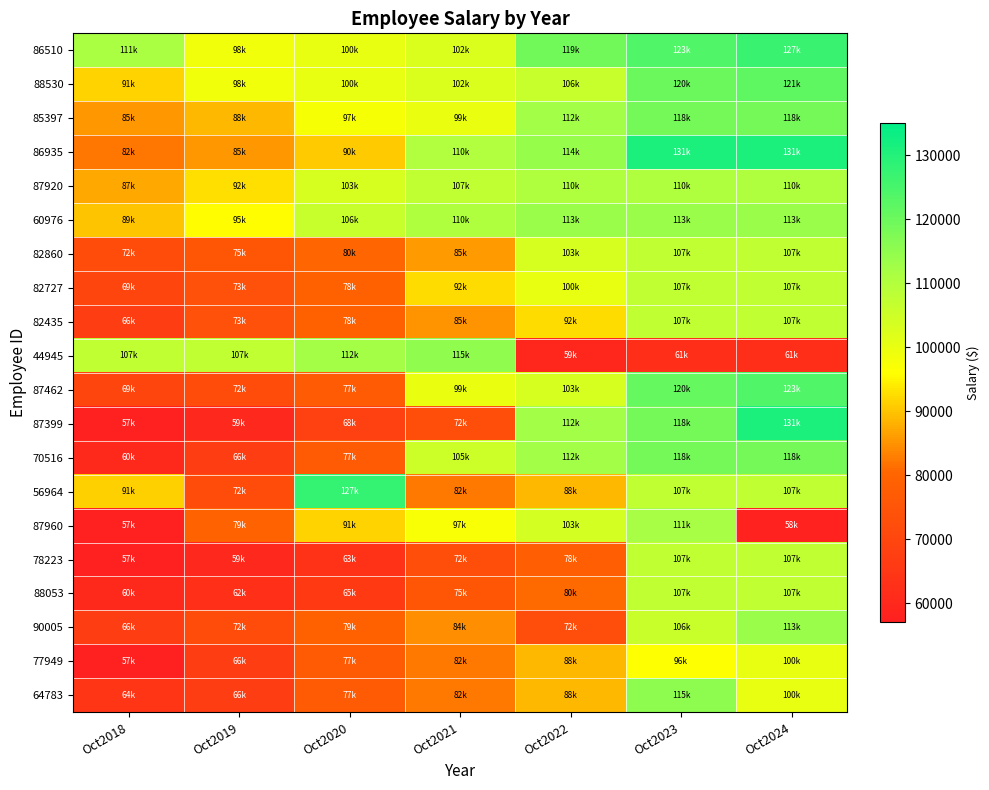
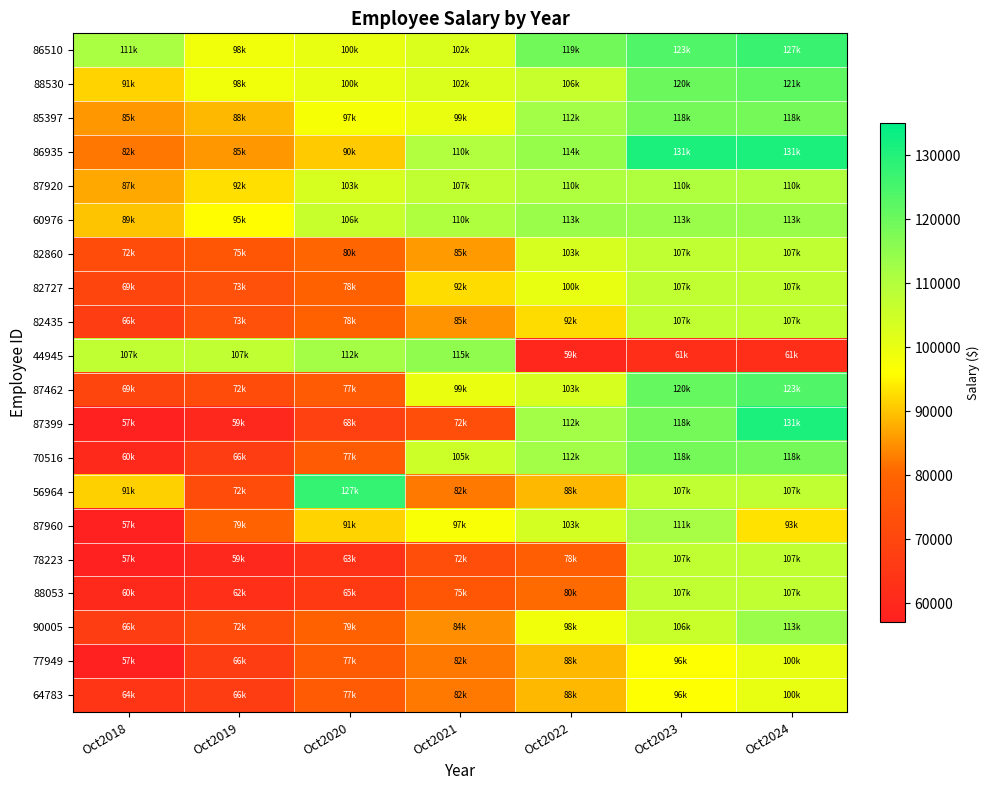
  {
    "86510": {
      "Oct2018": "111k",
      "Oct2019": "98k",
      "Oct2020": "100k",
      "Oct2021": "102k",
      "Oct2022": "119k",
      "Oct2023": "123k",
      "Oct2024": "127k"
    },
    "88530": {
      "Oct2018": "91k",
      "Oct2019": "98k",
      "Oct2020": "100k",
      "Oct2021": "102k",
      "Oct2022": "106k",
      "Oct2023": "120k",
      "Oct2024": "121k"
    },
    "85397": {
      "Oct2018": "85k",
      "Oct2019": "88k",
      "Oct2020": "97k",
      "Oct2021": "99k",
      "Oct2022": "112k",
      "Oct2023": "118k",
      "Oct2024": "118k"
    },
    "86935": {
      "Oct2018": "82k",
      "Oct2019": "85k",
      "Oct2020": "90k",
      "Oct2021": "110k",
      "Oct2022": "114k",
      "Oct2023": "131k",
      "Oct2024": "131k"
    },
    "87920": {
      "Oct2018": "87k",
      "Oct2019": "92k",
      "Oct2020": "103k",
      "Oct2021": "107k",
      "Oct2022": "110k",
      "Oct2023": "110k",
      "Oct2024": "110k"
    },
    "60976": {
      "Oct2018": "89k",
      "Oct2019": "95k",
      "Oct2020": "106k",
      "Oct2021": "110k",
      "Oct2022": "113k",
      "Oct2023": "113k",
      "Oct2024": "113k"
    },
    "82860": {
      "Oct2018": "72k",
      "Oct2019": "75k",
      "Oct2020": "80k",
      "Oct2021": "85k",
      "Oct2022": "103k",
      "Oct2023": "107k",
      "Oct2024": "107k"
    },
    "82727": {
      "Oct2018": "69k",
      "Oct2019": "73k",
      "Oct2020": "78k",
      "Oct2021": "92k",
      "Oct2022": "100k",
      "Oct2023": "107k",
      "Oct2024": "107k"
    },
    "82435": {
      "Oct2018": "66k",
      "Oct2019": "73k",
      "Oct2020": "78k",
      "Oct2021": "85k",
      "Oct2022": "92k",
      "Oct2023": "107k",
      "Oct2024": "107k"
    },
    "44945": {
      "Oct2018": "107k",
      "Oct2019": "107k",
      "Oct2020": "112k",
      "Oct2021": "115k",
      "Oct2022": "59k",
      "Oct2023": "61k",
      "Oct2024": "61k"
    },
    "87462": {
      "Oct2018": "69k",
      "Oct2019": "72k",
      "Oct2020": "77k",
      "Oct2021": "99k",
      "Oct2022": "103k",
      "Oct2023": "120k",
      "Oct2024": "123k"
    },
    "87399": {
      "Oct2018": "57k",
      "Oct2019": "59k",
      "Oct2020": "68k",
      "Oct2021": "72k",
      "Oct2022": "112k",
      "Oct2023": "118k",
      "Oct2024": "131k"
    },
    "70516": {
      "Oct2018": "60k",
      "Oct2019": "66k",
      "Oct2020": "77k",
      "Oct2021": "105k",
      "Oct2022": "112k",
      "Oct2023": "118k",
      "Oct2024": "118k"
    },
    "56964": {
      "Oct2018": "91k",
      "Oct2019": "72k",
      "Oct2020": "127k",
      "Oct2021": "82k",
      "Oct2022": "88k",
      "Oct2023": "107k",
      "Oct2024": "107k"
    },
    "87960": {
      "Oct2018": "57k",
      "Oct2019": "79k",
      "Oct2020": "91k",
      "Oct2021": "97k",
      "Oct2022": "103k",
      "Oct2023": "111k",
-     "Oct2024": "58k"
+     "Oct2024": "93k"
    },
    "78223": {
      "Oct2018": "57k",
      "Oct2019": "59k",
      "Oct2020": "63k",
      "Oct2021": "72k",
      "Oct2022": "78k",
      "Oct2023": "107k",
      "Oct2024": "107k"
    },
    "88053": {
      "Oct2018": "60k",
      "Oct2019": "62k",
      "Oct2020": "65k",
      "Oct2021": "75k",
      "Oct2022": "80k",
      "Oct2023": "107k",
      "Oct2024": "107k"
    },
    "90005": {
      "Oct2018": "66k",
      "Oct2019": "72k",
      "Oct2020": "79k",
      "Oct2021": "84k",
-     "Oct2022": "72k",
+     "Oct2022": "98k",
      "Oct2023": "106k",
      "Oct2024": "113k"
    },
    "77949": {
      "Oct2018": "57k",
      "Oct2019": "66k",
      "Oct2020": "77k",
      "Oct2021": "82k",
      "Oct2022": "88k",
      "Oct2023": "96k",
      "Oct2024": "100k"
    },
    "64783": {
      "Oct2018": "64k",
      "Oct2019": "66k",
      "Oct2020": "77k",
      "Oct2021": "82k",
      "Oct2022": "88k",
-     "Oct2023": "115k",
+     "Oct2023": "96k",
      "Oct2024": "100k"
    }
  }
